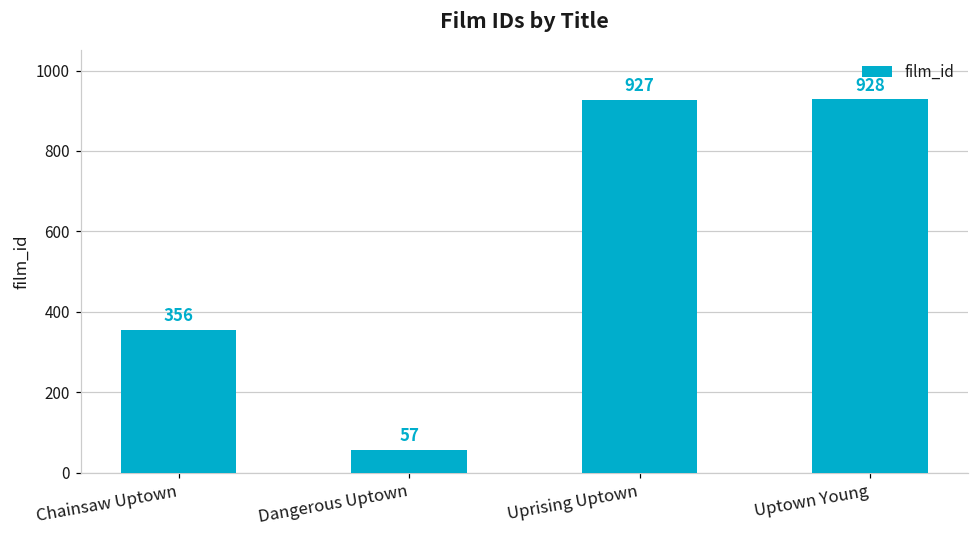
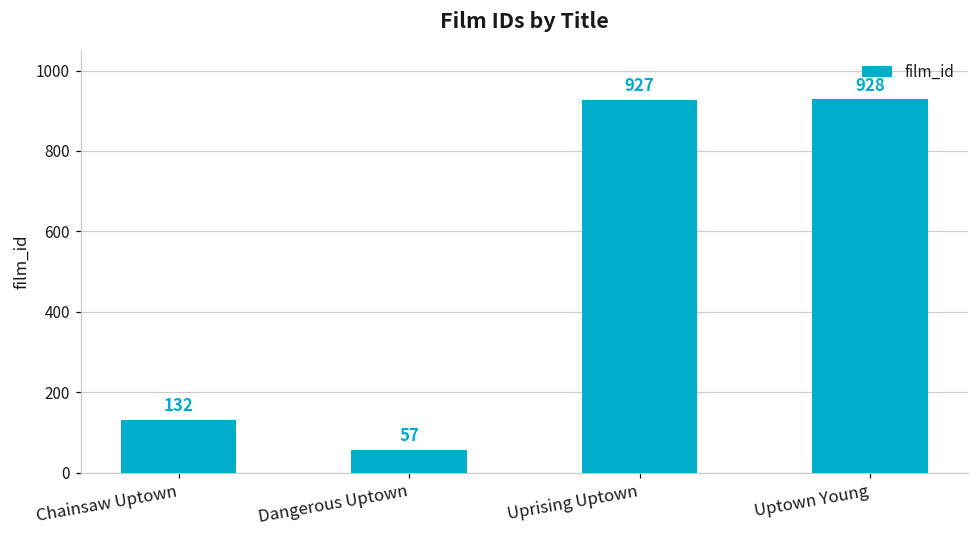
  {
-   "Chainsaw Uptown": 356,
+   "Chainsaw Uptown": 132,
    "Dangerous Uptown": 57,
    "Uprising Uptown": 927,
    "Uptown Young": 928
  }
